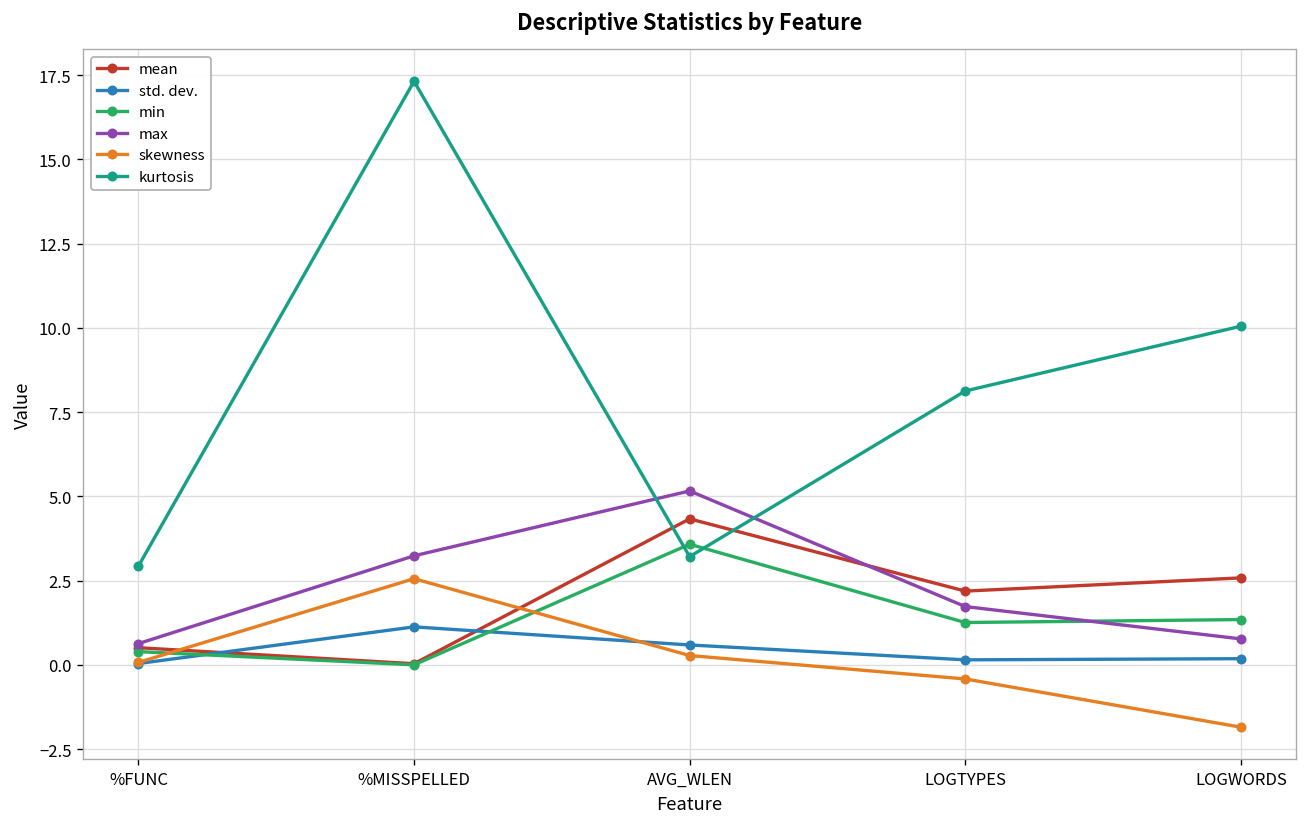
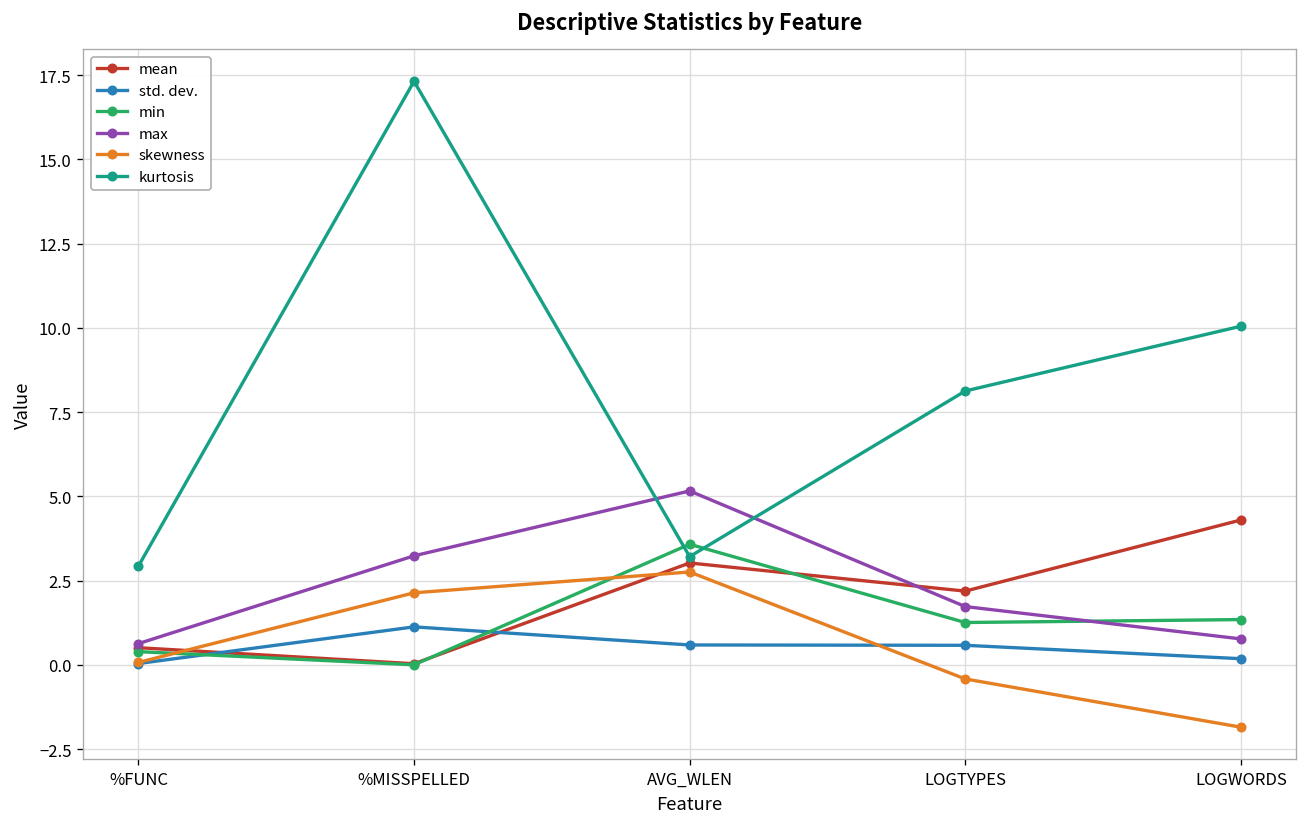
  {
    "mean": {
      "%FUNC": 0.5,
-     "AVG_WLEN": 4.3,
+     "AVG_WLEN": 3.0,
      "LOGTYPES": 2.2,
-     "LOGWORDS": 2.6
+     "LOGWORDS": 4.3
    },
    "std. dev.": {
      "%MISSPELLED": 1.1,
      "AVG_WLEN": 0.6,
-     "LOGTYPES": 0.1,
+     "LOGTYPES": 0.6,
      "LOGWORDS": 0.2
    },
    "max": {
      "%FUNC": 0.6,
      "%MISSPELLED": 3.2,
      "AVG_WLEN": 5.2,
      "LOGTYPES": 1.7,
      "LOGWORDS": 0.8
    },
    "skewness": {
-     "%MISSPELLED": 2.6,
-     "AVG_WLEN": 0.3,
+     "%MISSPELLED": 2.1,
+     "AVG_WLEN": 2.8,
      "LOGTYPES": -0.4,
      "LOGWORDS": -1.9
    }
  }
